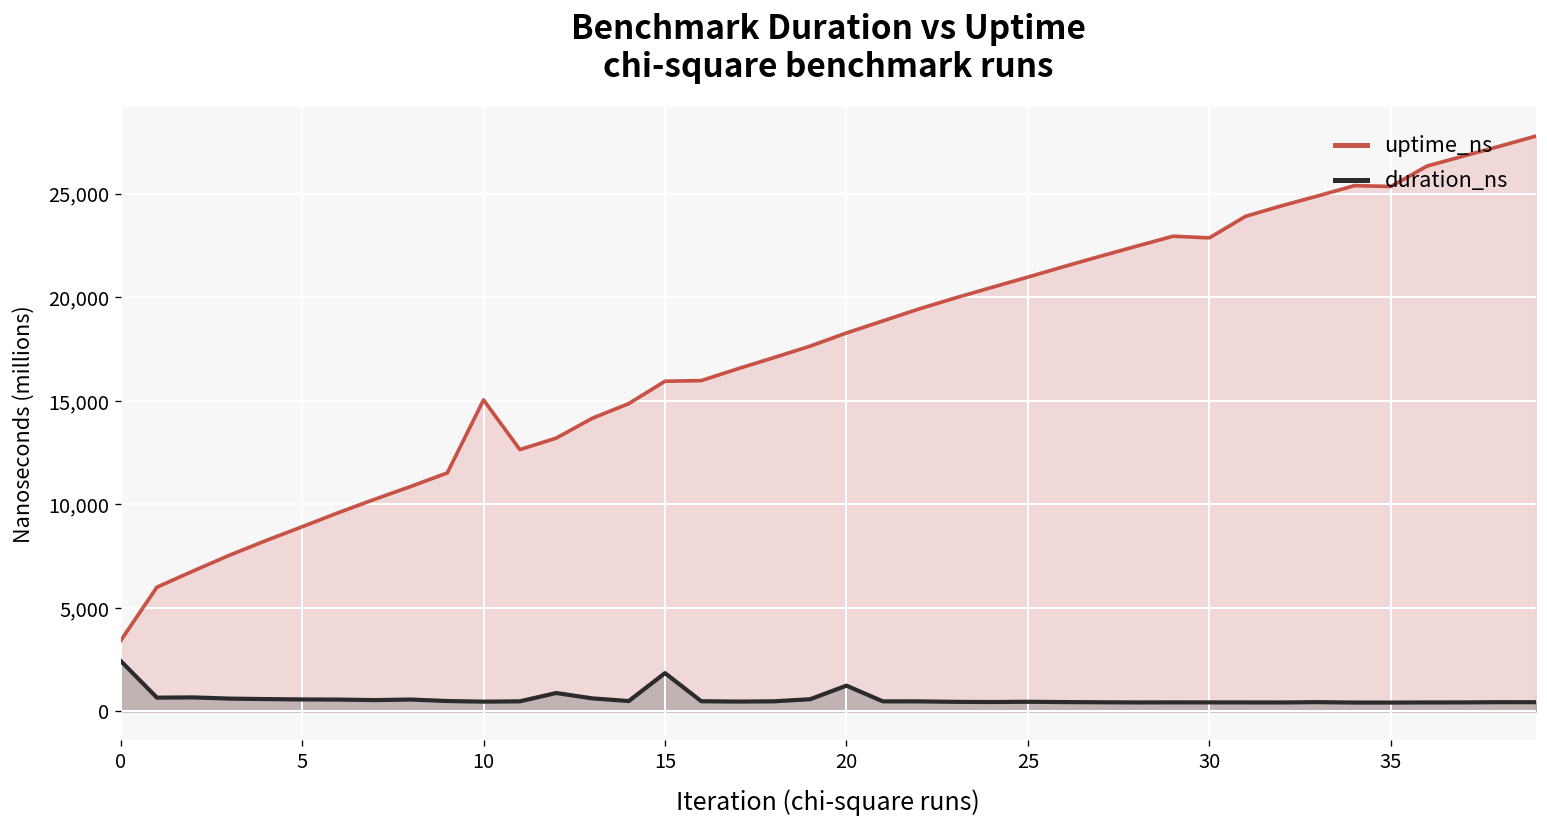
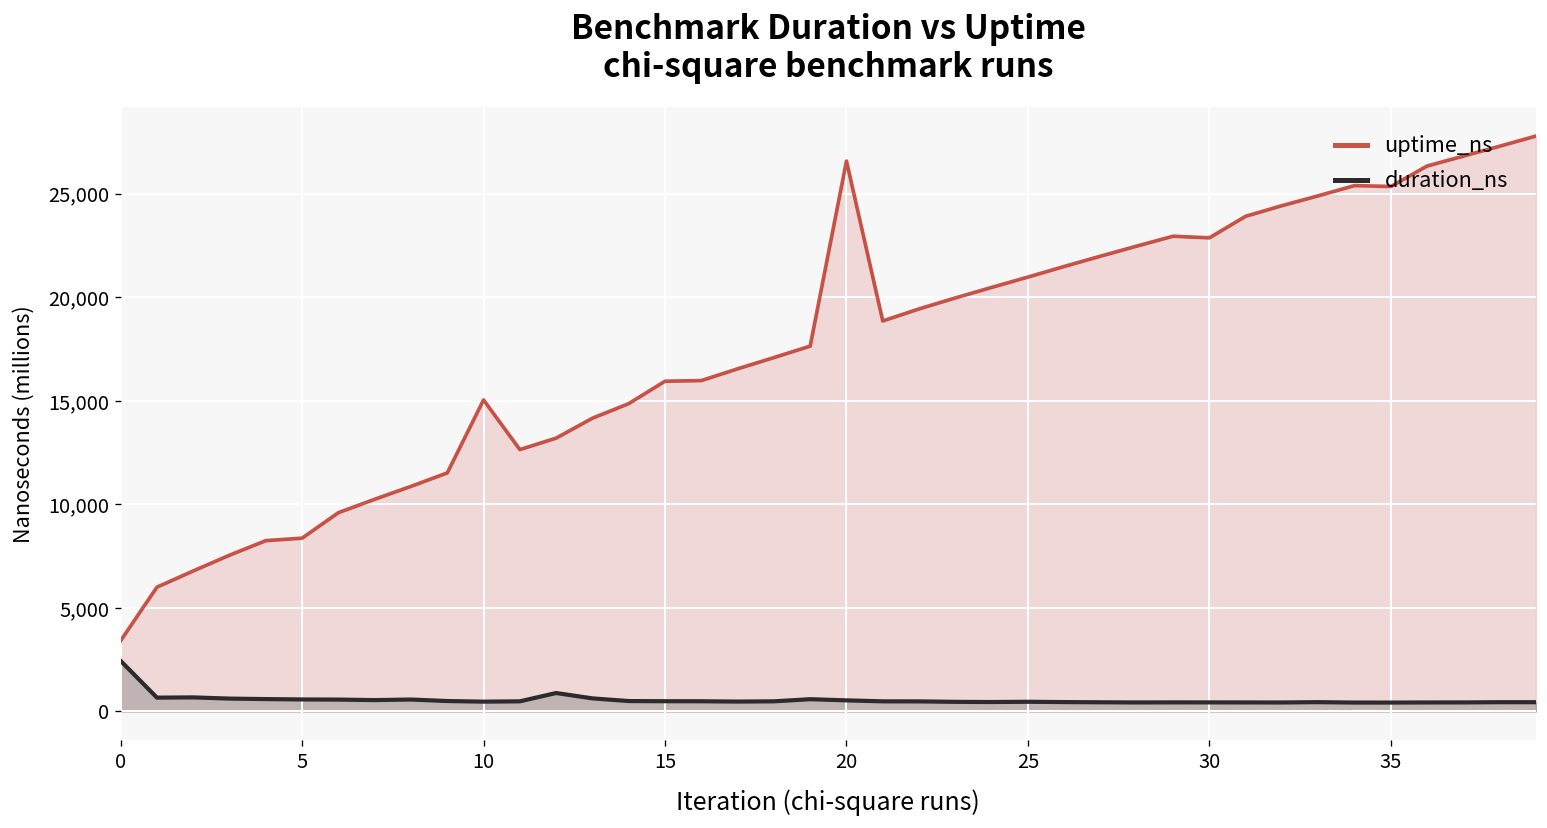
  {
    "uptime_ns": {
      "0": "3,400",
-     "5": "8,900",
+     "5": "8,400",
      "10": "15,000",
      "15": "15,900",
-     "20": "18,300",
+     "20": "26,600",
      "25": "21,000",
      "30": "22,900",
      "35": "25,400"
    },
    "duration_ns": {
      "0": "2,400",
      "5": "600",
      "10": "500",
-     "15": "1,800",
-     "20": "1,200",
+     "15": "500",
+     "20": "500",
      "25": "500",
      "30": "400",
      "35": "400"
    }
  }
